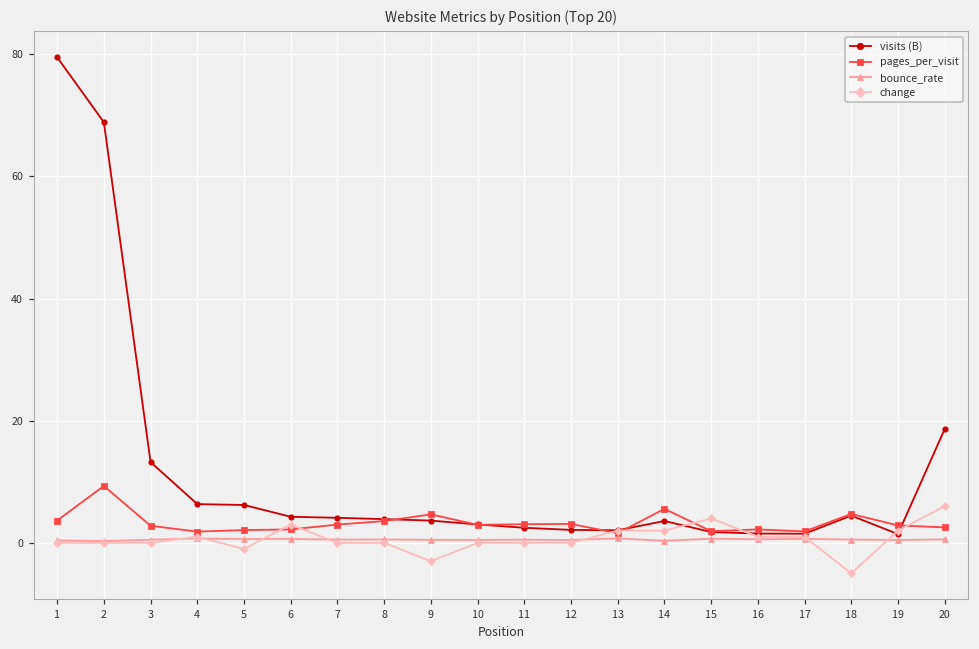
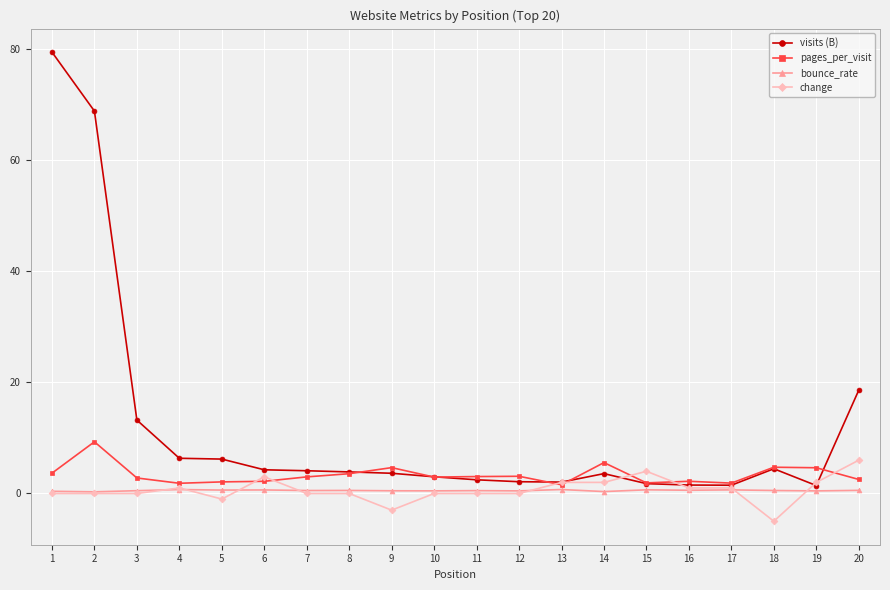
  {
    "visits (B)": {
      "1": 80,
      "2": 69,
      "3": 13,
      "4": 6,
      "5": 6,
      "6": 4,
      "7": 4,
      "9": 4,
      "11": 2,
      "12": 2,
      "14": 4,
      "16": 2,
      "19": 1,
      "20": 19
    },
    "pages_per_visit": {
      "1": 4,
      "2": 9,
      "3": 3,
      "4": 2,
      "5": 2,
      "6": 2,
      "7": 3,
      "9": 5,
      "11": 3,
      "12": 3,
      "14": 6,
      "16": 2,
-     "19": 3,
+     "19": 5,
      "20": 3
    }
  }
